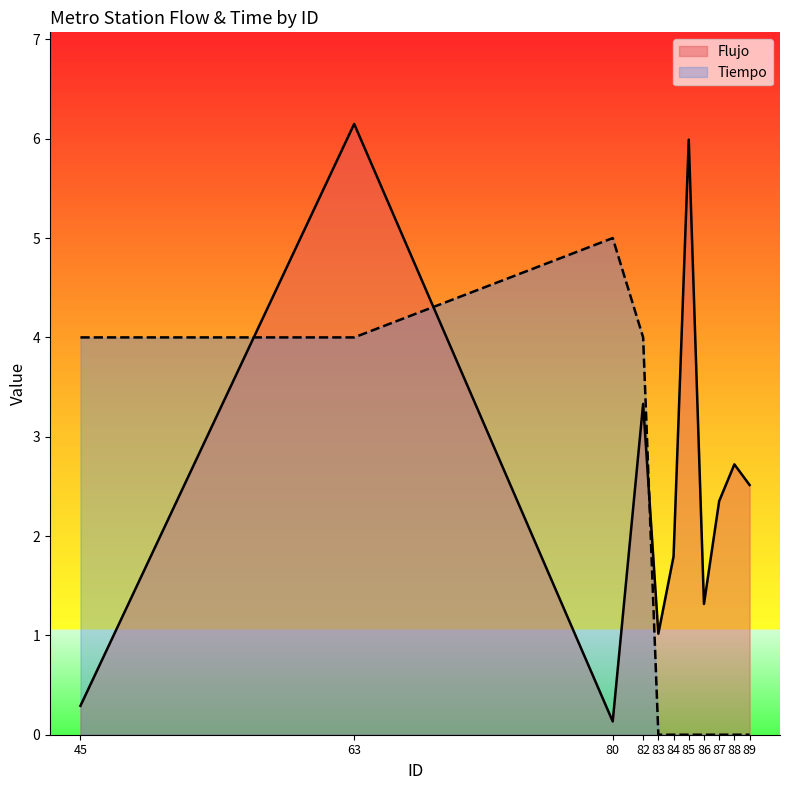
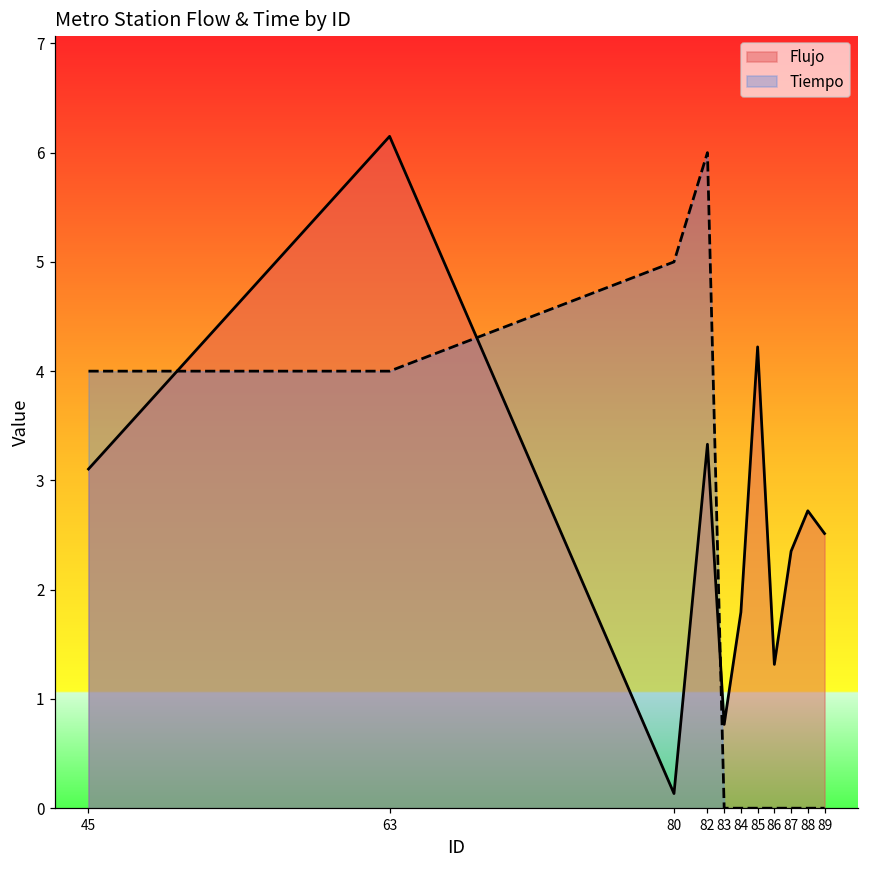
  {
    "Flujo": {
-     "45": 0.3,
+     "45": 3.1,
      "63": 6.1,
      "80": 0.1,
      "82": 3.3,
-     "83": 1.0,
+     "83": 0.8,
      "84": 1.8,
-     "85": 6.0,
+     "85": 4.2,
      "86": 1.3,
      "87": 2.4,
      "88": 2.7,
      "89": 2.5
    },
    "Tiempo": {
      "45": 4,
      "63": 4,
      "80": 5,
-     "82": 4,
+     "82": 6,
      "83": 0,
      "84": 0,
      "85": 0,
      "86": 0,
      "87": 0,
      "88": 0,
      "89": 0
    }
  }
